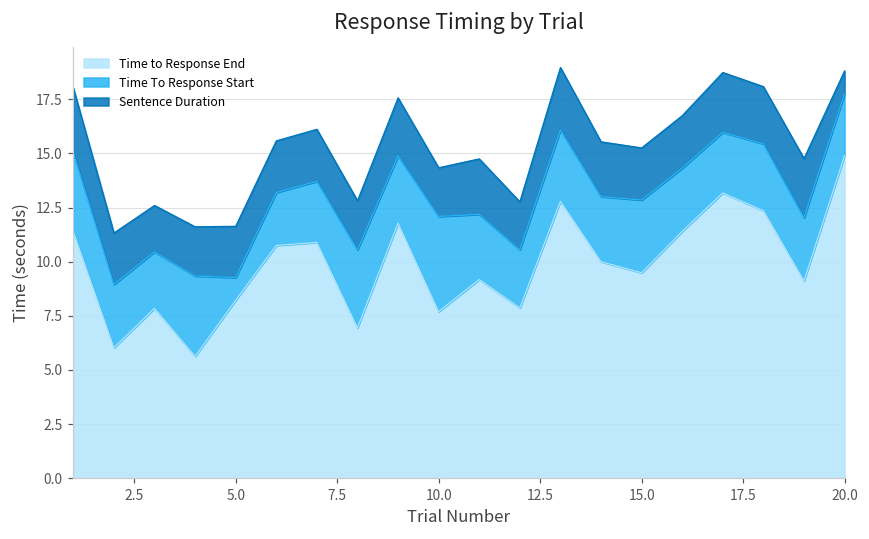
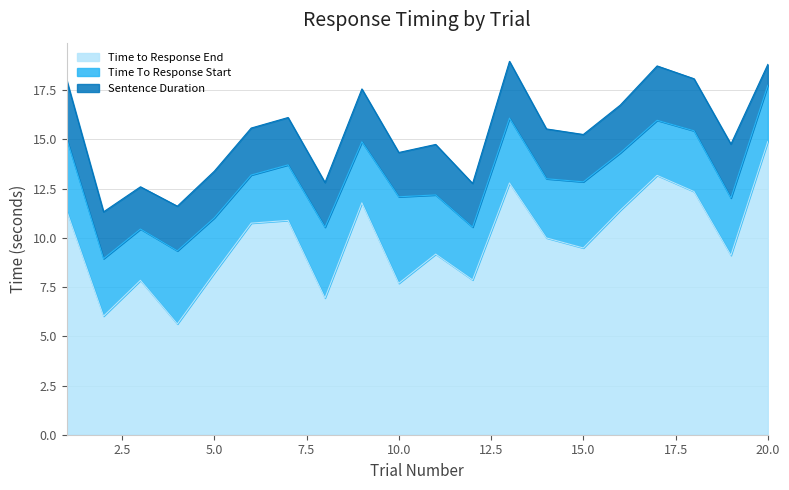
  {
    "Time to Response End": {
      "5.0": 8.2,
      "10.0": 7.7,
      "15.0": 9.5,
      "20.0": 14.9
    },
    "Time To Response Start": {
-     "5.0": 1.0,
+     "5.0": 2.8,
      "10.0": 4.4,
      "15.0": 3.4,
      "20.0": 2.9
    },
    "Sentence Duration": {
      "5.0": 2.4,
      "10.0": 2.3,
      "15.0": 2.4,
      "20.0": 1.1
    }
  }
